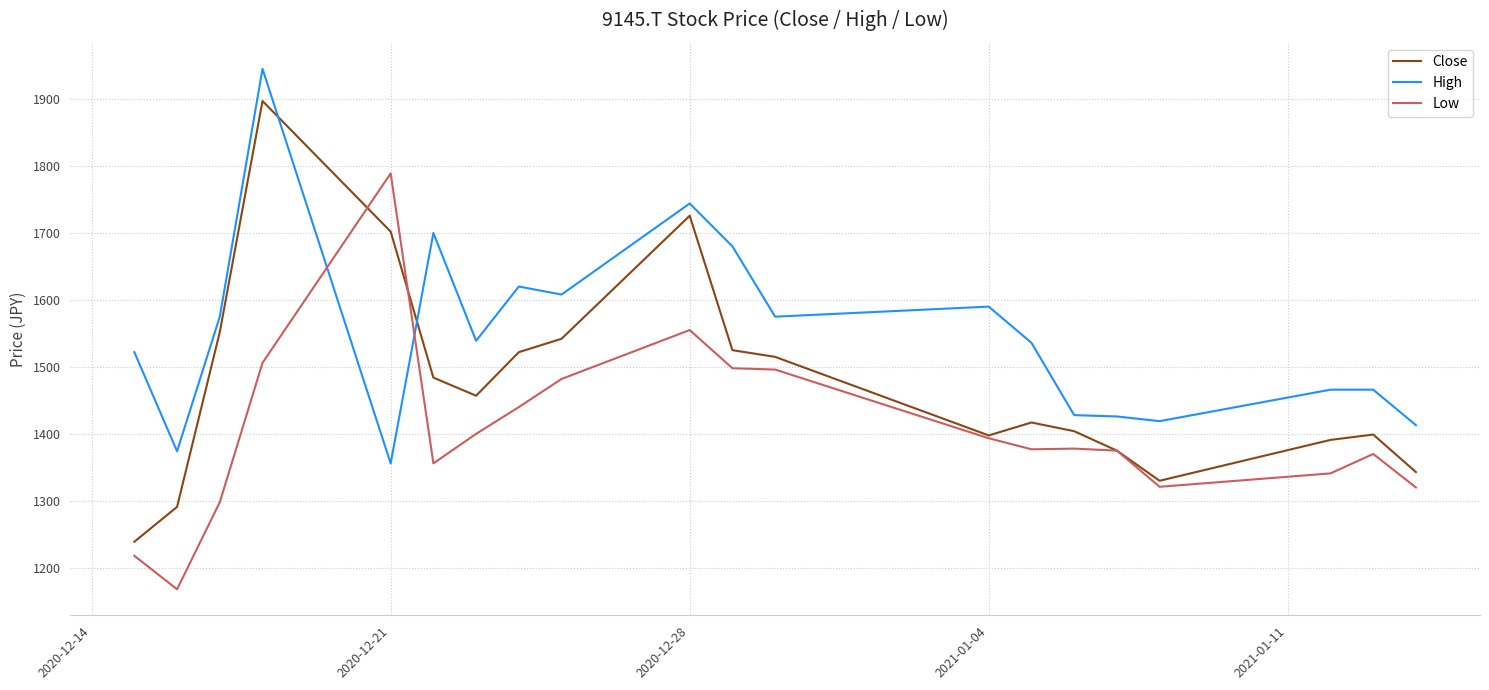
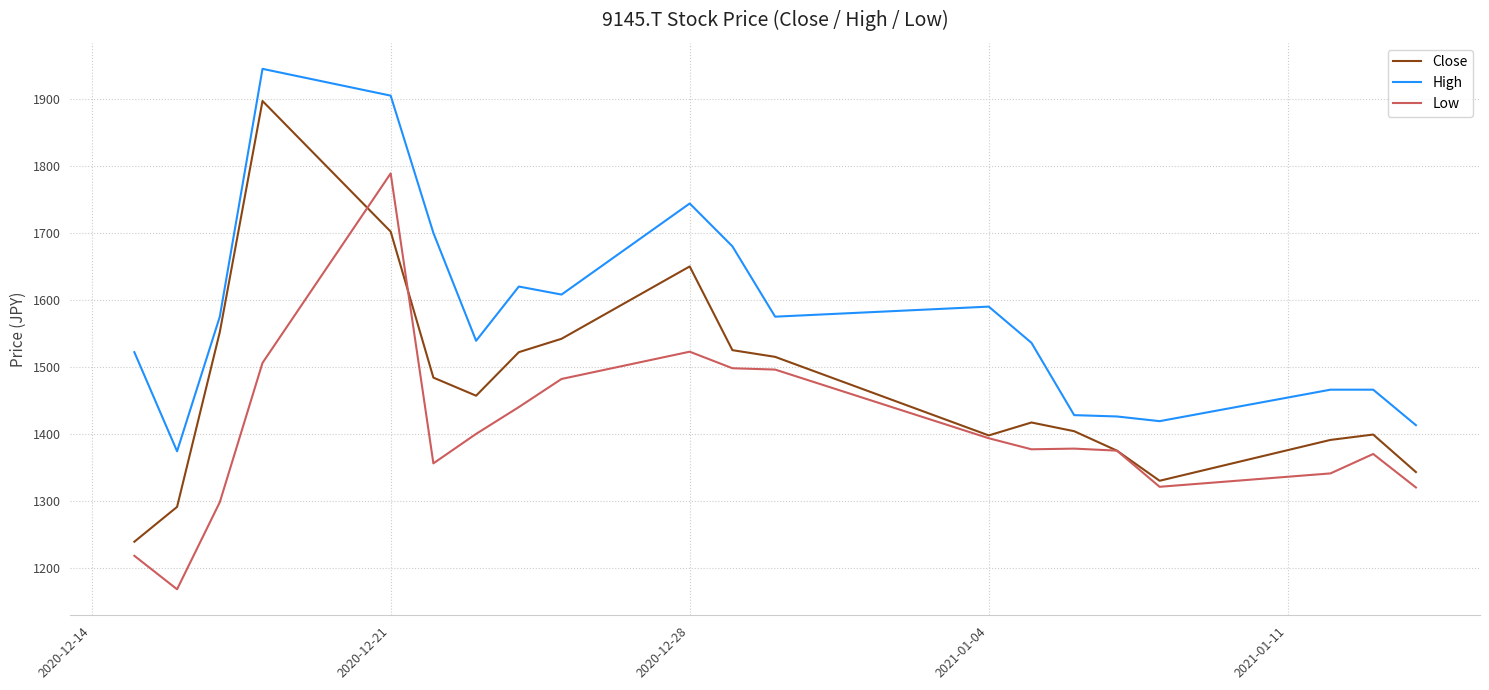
  {
    "Close": {
      "2020-12-21": 1700,
-     "2020-12-28": 1730,
+     "2020-12-28": 1650,
      "2021-01-04": 1400
    },
    "High": {
-     "2020-12-21": 1360,
+     "2020-12-21": 1910,
      "2020-12-28": 1740,
      "2021-01-04": 1590
    },
    "Low": {
      "2020-12-21": 1790,
-     "2020-12-28": 1560,
+     "2020-12-28": 1520,
      "2021-01-04": 1390
    }
  }
